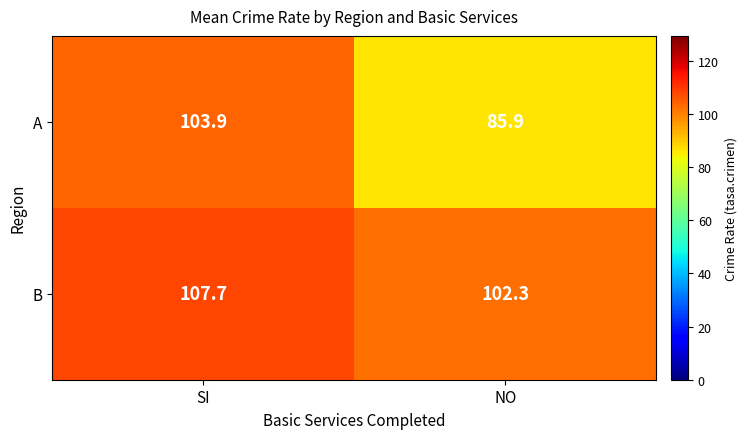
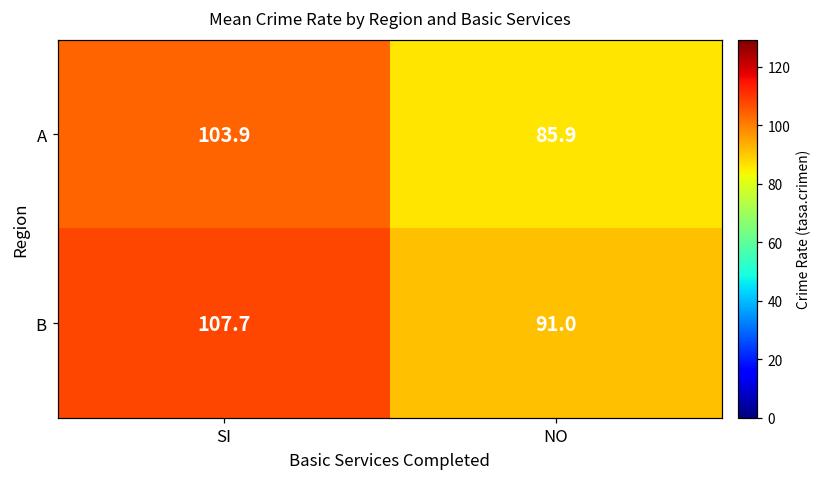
  {
    "A": {
      "SI": 103.9,
      "NO": 85.9
    },
    "B": {
      "SI": 107.7,
-     "NO": 102.3
+     "NO": 91.0
    }
  }
